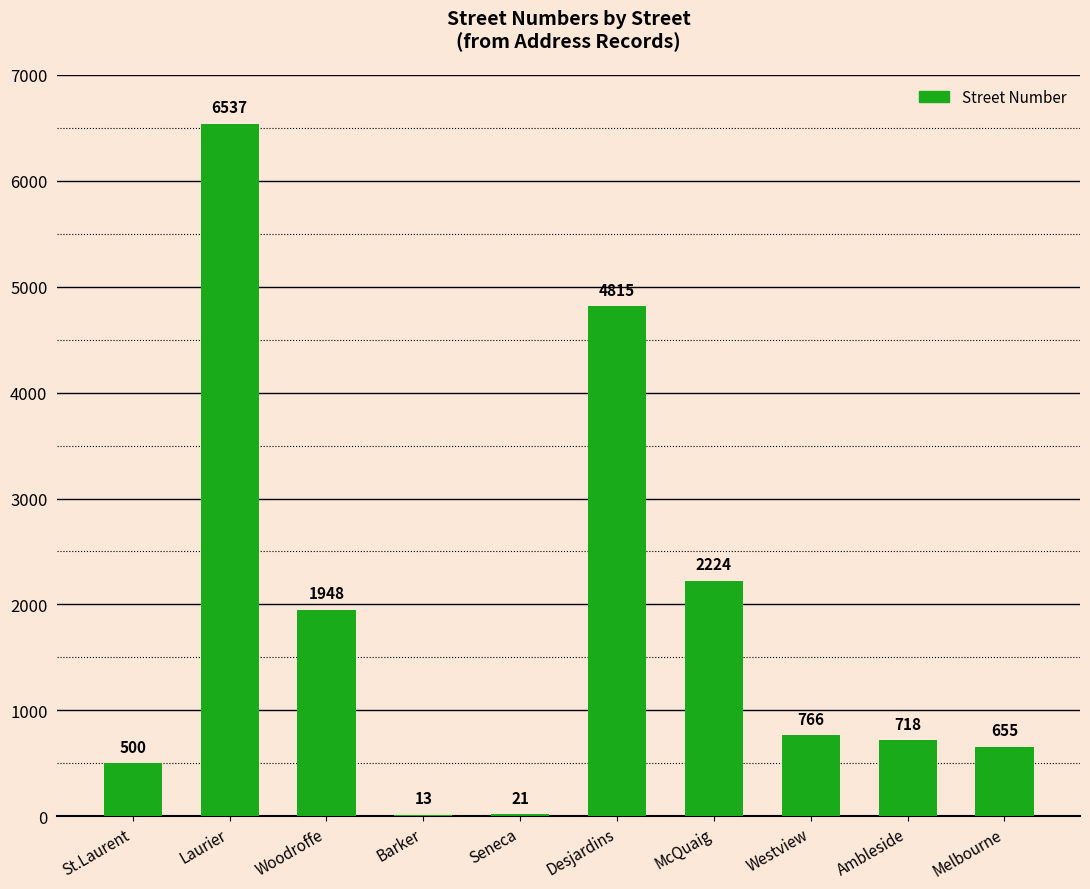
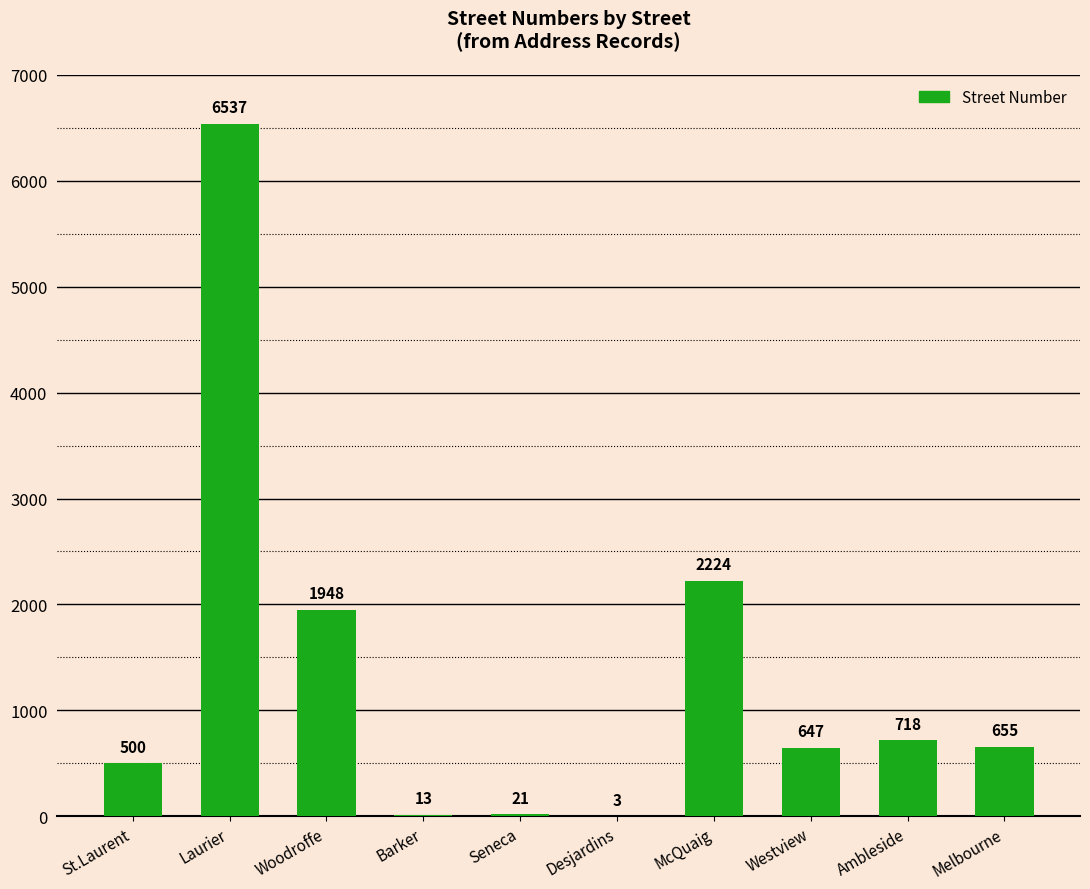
  {
    "St.Laurent": 500,
    "Laurier": 6537,
    "Woodroffe": 1948,
    "Barker": 13,
    "Seneca": 21,
-   "Desjardins": 4815,
+   "Desjardins": 3,
    "McQuaig": 2224,
-   "Westview": 766,
+   "Westview": 647,
    "Ambleside": 718,
    "Melbourne": 655
  }
